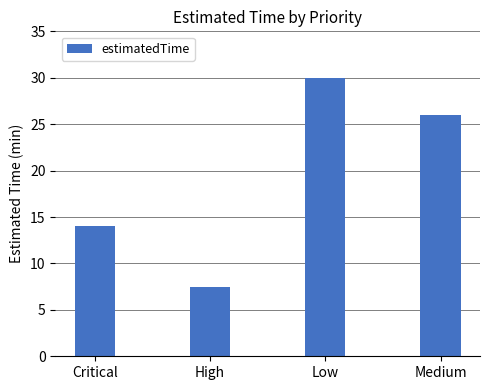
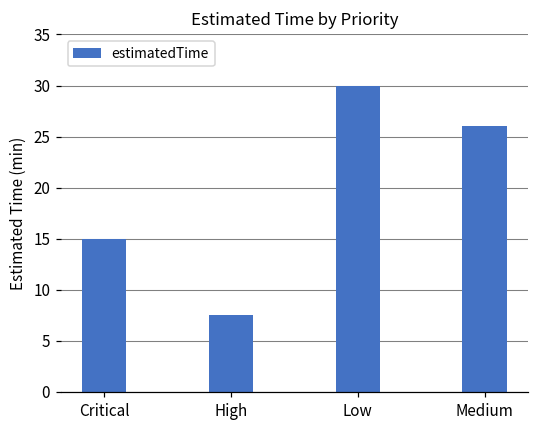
  {
-   "Critical": 14,
+   "Critical": 15,
    "High": 8,
    "Low": 30,
    "Medium": 26
  }
